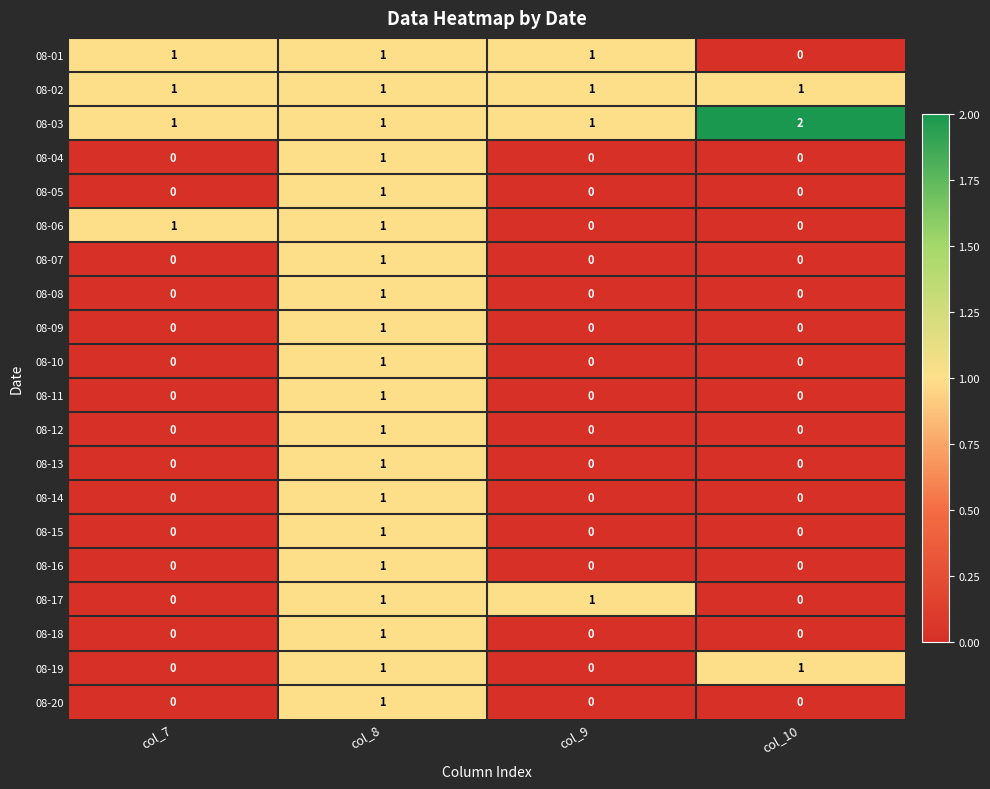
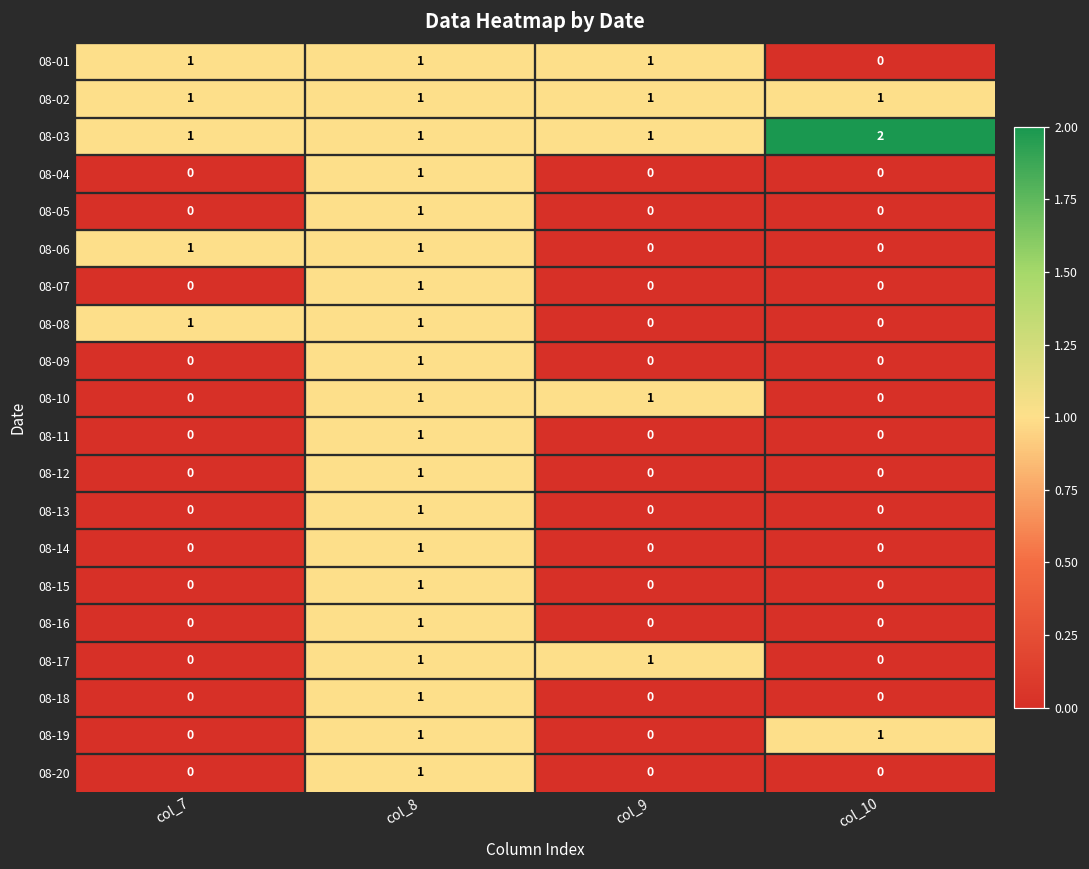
  {
    "08-01": {
      "col_7": 1,
      "col_8": 1,
      "col_9": 1,
      "col_10": 0
    },
    "08-02": {
      "col_7": 1,
      "col_8": 1,
      "col_9": 1,
      "col_10": 1
    },
    "08-03": {
      "col_7": 1,
      "col_8": 1,
      "col_9": 1,
      "col_10": 2
    },
    "08-04": {
      "col_7": 0,
      "col_8": 1,
      "col_9": 0,
      "col_10": 0
    },
    "08-05": {
      "col_7": 0,
      "col_8": 1,
      "col_9": 0,
      "col_10": 0
    },
    "08-06": {
      "col_7": 1,
      "col_8": 1,
      "col_9": 0,
      "col_10": 0
    },
    "08-07": {
      "col_7": 0,
      "col_8": 1,
      "col_9": 0,
      "col_10": 0
    },
    "08-08": {
-     "col_7": 0,
+     "col_7": 1,
      "col_8": 1,
      "col_9": 0,
      "col_10": 0
    },
    "08-09": {
      "col_7": 0,
      "col_8": 1,
      "col_9": 0,
      "col_10": 0
    },
    "08-10": {
      "col_7": 0,
      "col_8": 1,
-     "col_9": 0,
+     "col_9": 1,
      "col_10": 0
    },
    "08-11": {
      "col_7": 0,
      "col_8": 1,
      "col_9": 0,
      "col_10": 0
    },
    "08-12": {
      "col_7": 0,
      "col_8": 1,
      "col_9": 0,
      "col_10": 0
    },
    "08-13": {
      "col_7": 0,
      "col_8": 1,
      "col_9": 0,
      "col_10": 0
    },
    "08-14": {
      "col_7": 0,
      "col_8": 1,
      "col_9": 0,
      "col_10": 0
    },
    "08-15": {
      "col_7": 0,
      "col_8": 1,
      "col_9": 0,
      "col_10": 0
    },
    "08-16": {
      "col_7": 0,
      "col_8": 1,
      "col_9": 0,
      "col_10": 0
    },
    "08-17": {
      "col_7": 0,
      "col_8": 1,
      "col_9": 1,
      "col_10": 0
    },
    "08-18": {
      "col_7": 0,
      "col_8": 1,
      "col_9": 0,
      "col_10": 0
    },
    "08-19": {
      "col_7": 0,
      "col_8": 1,
      "col_9": 0,
      "col_10": 1
    },
    "08-20": {
      "col_7": 0,
      "col_8": 1,
      "col_9": 0,
      "col_10": 0
    }
  }
